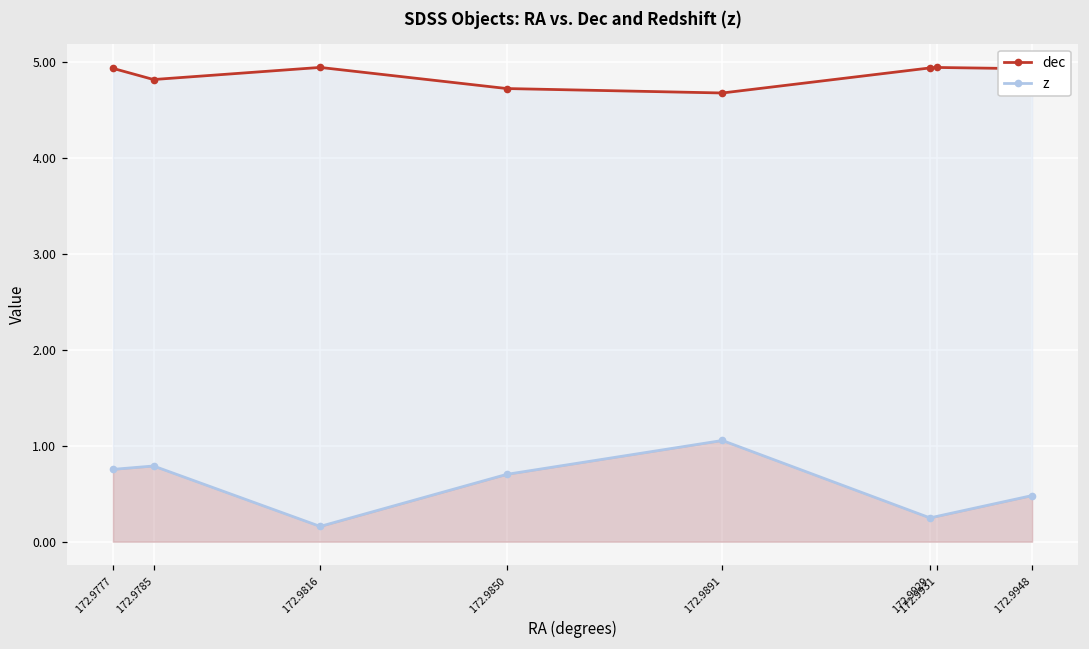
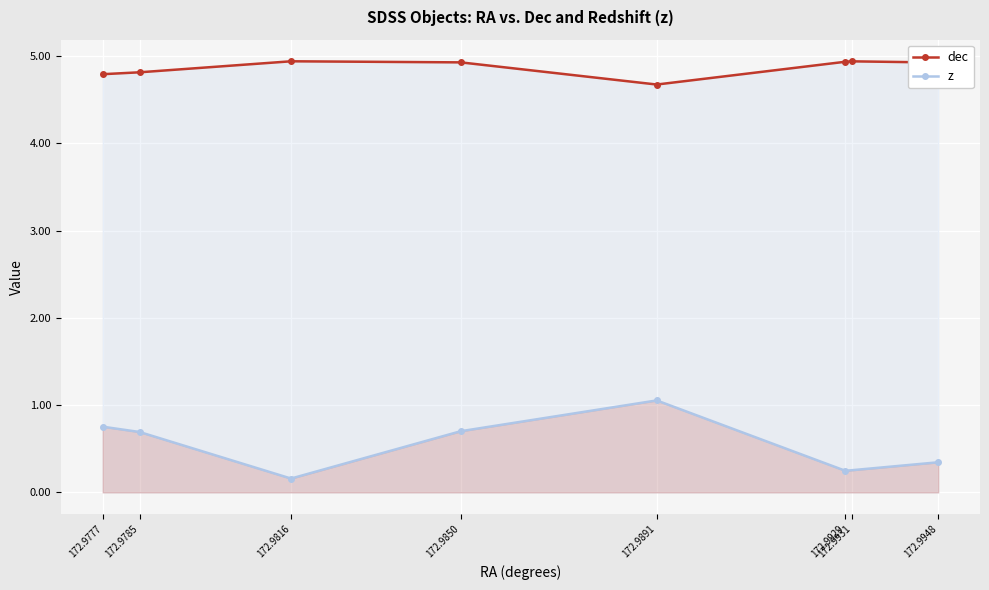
  {
    "dec": {
-     "172.9777": 4.9,
+     "172.9777": 4.8,
      "172.9785": 4.8,
      "172.9816": 4.9,
-     "172.9850": 4.7,
+     "172.9850": 4.9,
      "172.9891": 4.7,
      "172.9929": 4.9,
      "172.9931": 4.9
    },
    "z": {
      "172.9777": 0.8,
-     "172.9785": 0.8,
+     "172.9785": 0.7,
      "172.9816": 0.2,
      "172.9850": 0.7,
      "172.9891": 1.1,
      "172.9929": 0.2,
-     "172.9948": 0.5
+     "172.9948": 0.3
    }
  }
